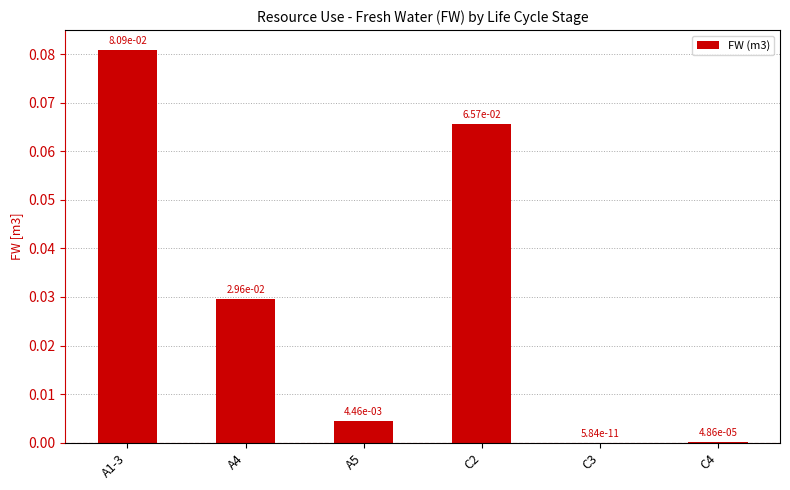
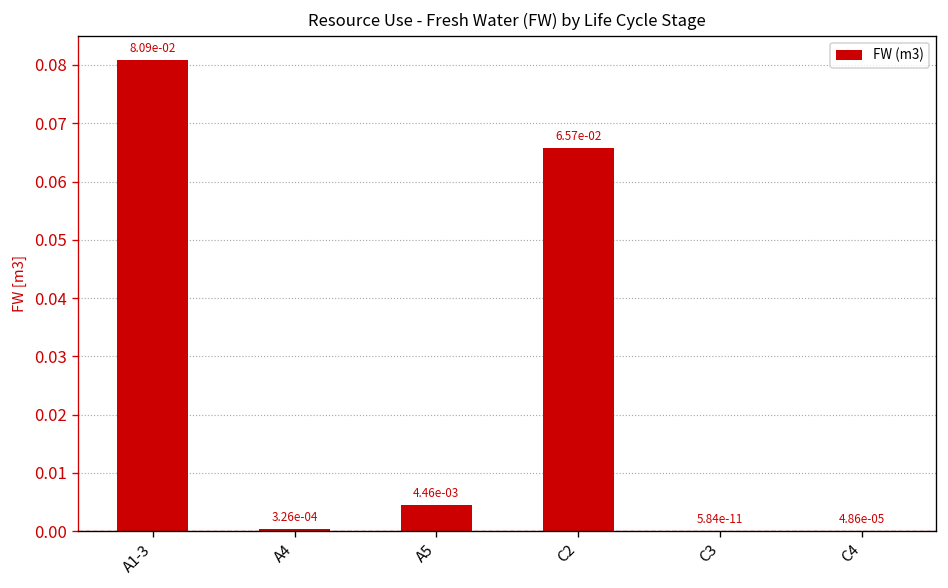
  {
    "A1-3": "8.09e-02",
-   "A4": "2.96e-02",
+   "A4": "3.26e-04",
    "A5": "4.46e-03",
    "C2": "6.57e-02",
    "C3": "5.84e-11",
    "C4": "4.86e-05"
  }
